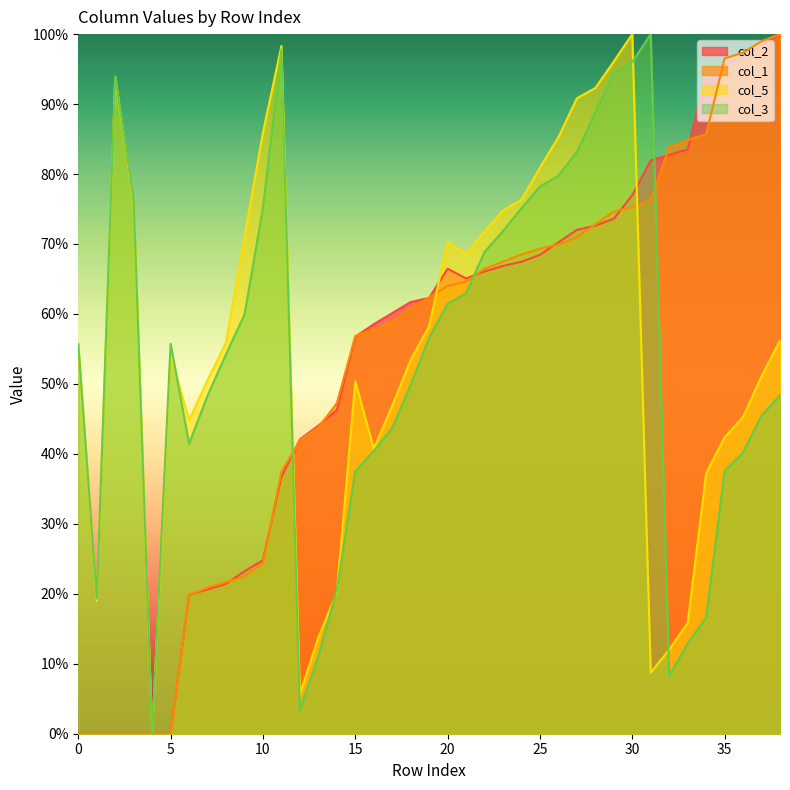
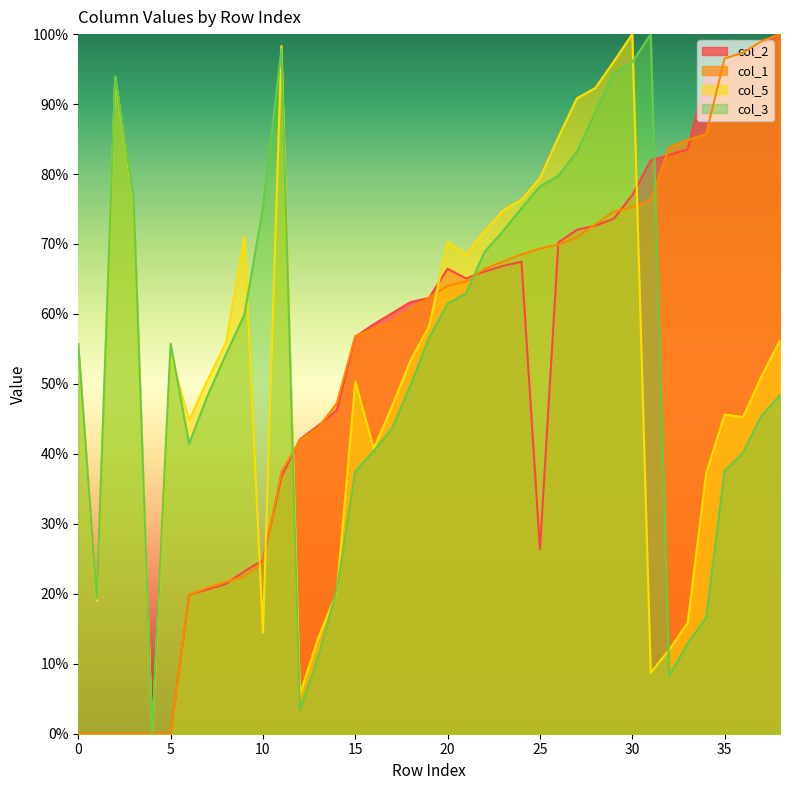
  {
    "col_2": {
      "10": "25%",
      "20": "66%",
-     "25": "68%",
+     "25": "26%",
      "30": "77%"
    },
    "col_1": {
      "10": "24%",
      "20": "64%",
      "25": "69%",
      "30": "75%"
    },
    "col_5": {
      "5": "54%",
-     "10": "86%",
+     "10": "14%",
      "15": "50%",
      "20": "70%",
-     "25": "81%",
+     "25": "79%",
      "30": "100%",
-     "35": "42%"
+     "35": "46%"
    },
    "col_3": {
      "5": "56%",
      "10": "75%",
      "15": "38%",
      "20": "61%",
      "25": "78%",
      "30": "96%",
      "35": "38%"
    }
  }
